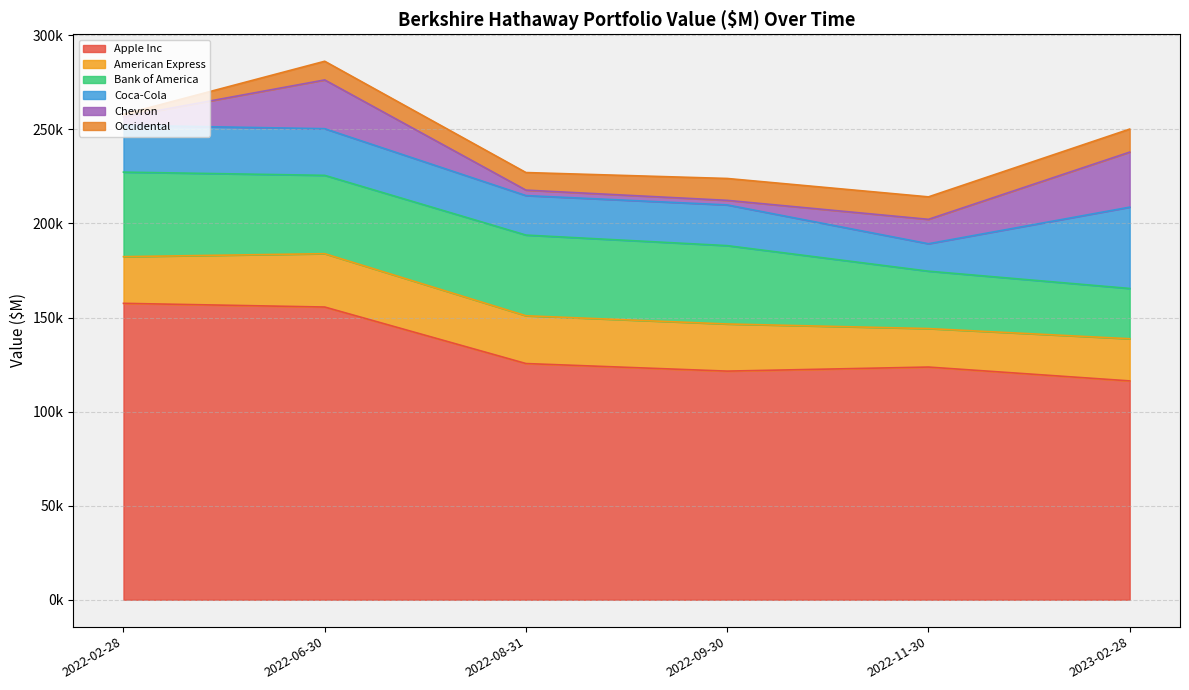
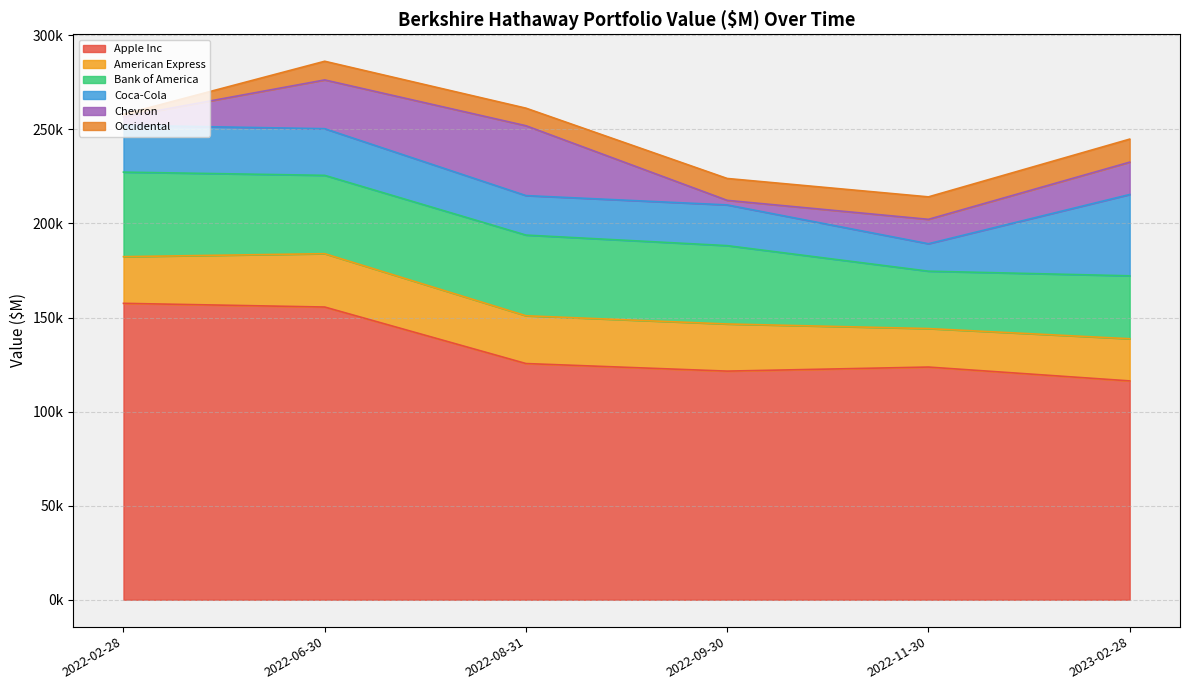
  {
    "Bank of America": {
      "2022-02-28": 45000,
      "2022-06-30": 42000,
      "2022-08-31": 43000,
      "2022-09-30": 42000,
      "2022-11-30": 31000,
-     "2023-02-28": 27000
+     "2023-02-28": 33000
    },
    "Coca-Cola": {
      "2022-06-30": 25000,
      "2022-08-31": 21000,
      "2022-09-30": 22000,
      "2022-11-30": 15000,
      "2023-02-28": 43000
    },
    "Chevron": {
      "2022-06-30": 26000,
-     "2022-08-31": 3000,
+     "2022-08-31": 37000,
      "2022-09-30": 2000,
      "2022-11-30": 13000,
-     "2023-02-28": 29000
+     "2023-02-28": 17000
    }
  }
